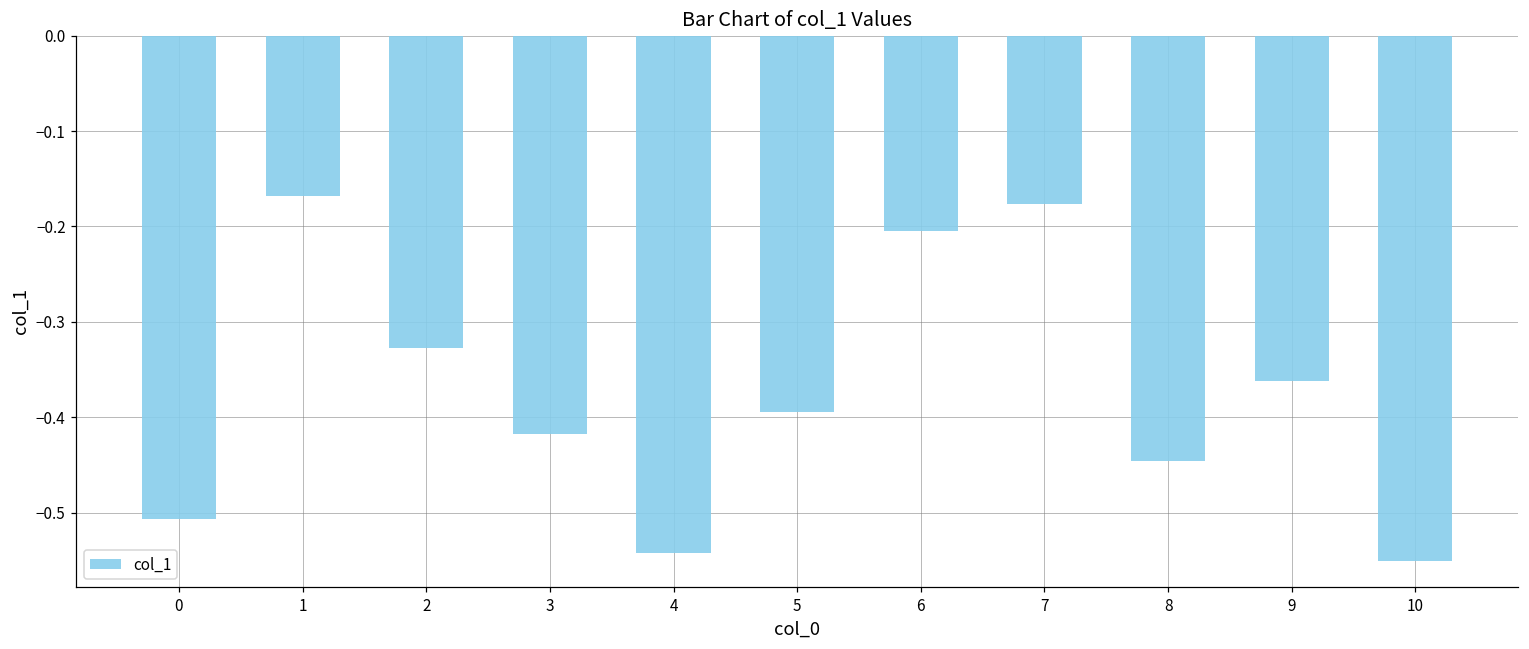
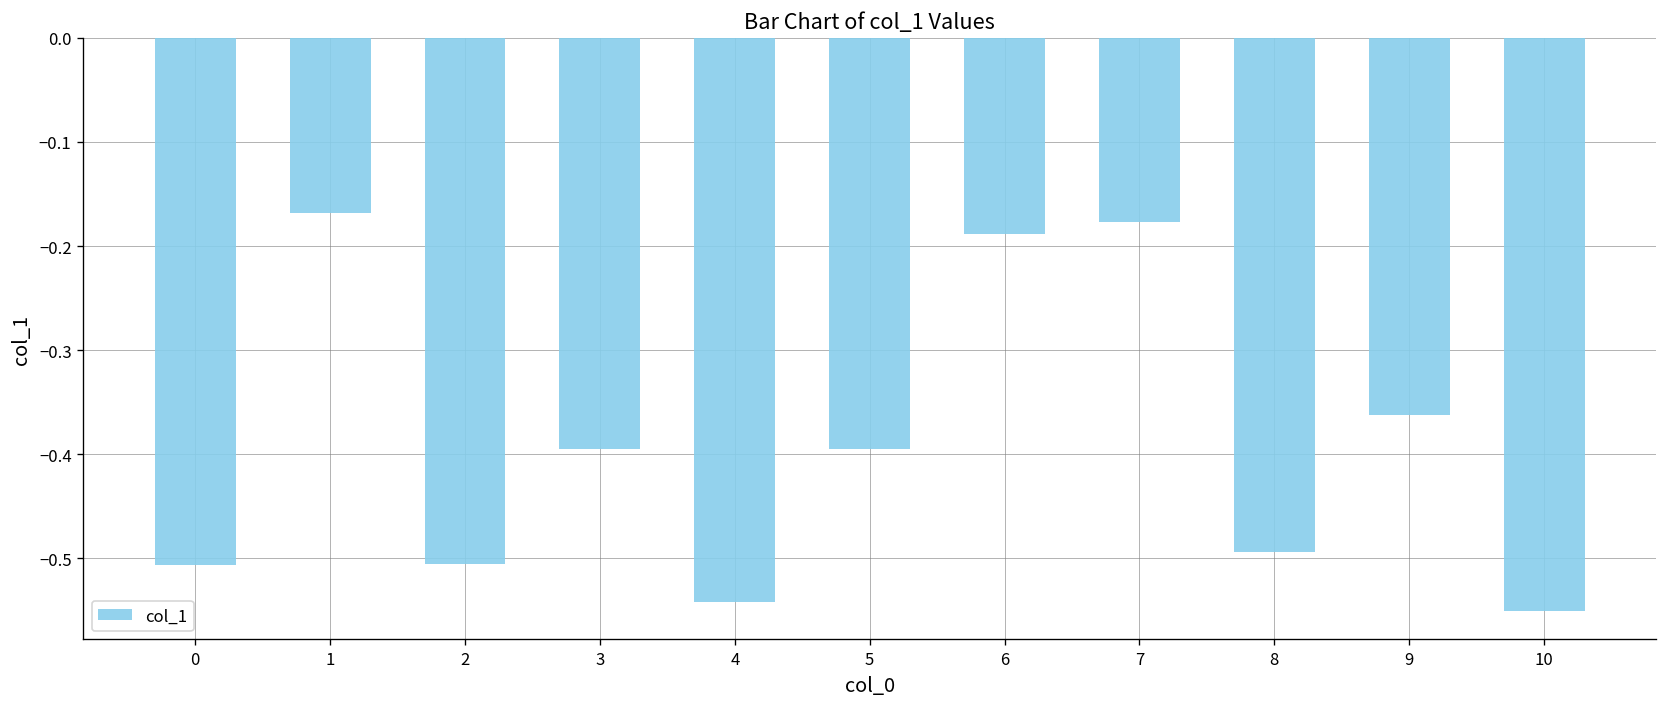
  {
    "0": -0.51,
    "1": -0.17,
-   "2": -0.33,
-   "3": -0.42,
+   "2": -0.51,
+   "3": -0.39,
    "4": -0.54,
    "5": -0.39,
-   "6": -0.20,
+   "6": -0.19,
    "7": -0.18,
-   "8": -0.45,
+   "8": -0.49,
    "9": -0.36,
    "10": -0.55
  }
